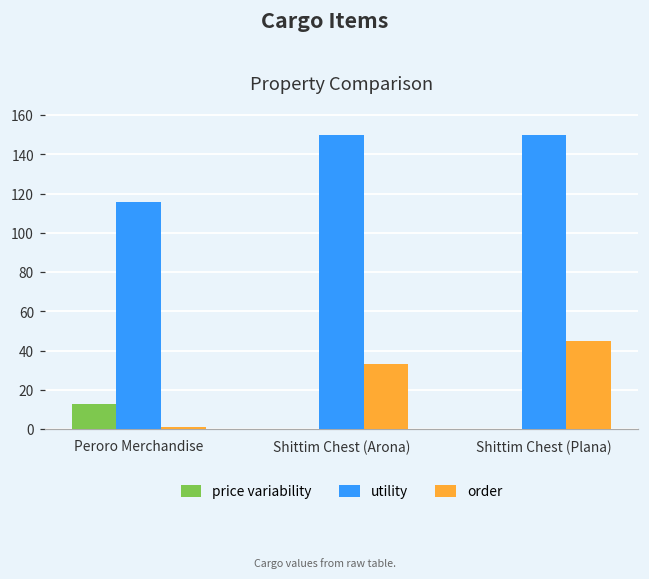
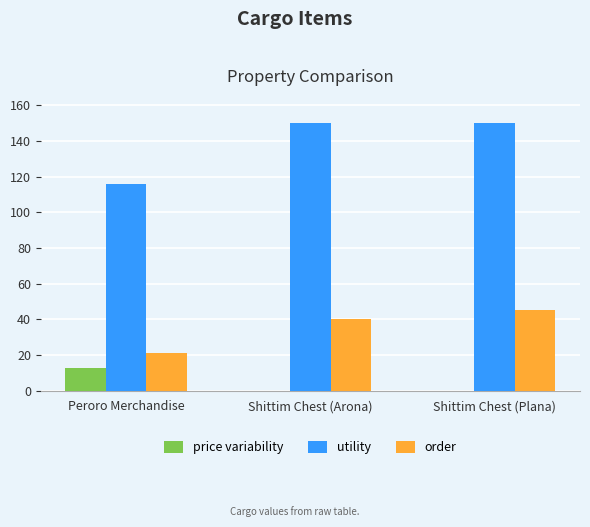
  {
    "price variability": {
      "Peroro Merchandise": 13,
      "Shittim Chest (Arona)": 0,
      "Shittim Chest (Plana)": 0
    },
    "utility": {
      "Peroro Merchandise": 116,
      "Shittim Chest (Arona)": 150,
      "Shittim Chest (Plana)": 150
    },
    "order": {
-     "Peroro Merchandise": 1,
-     "Shittim Chest (Arona)": 33,
+     "Peroro Merchandise": 21,
+     "Shittim Chest (Arona)": 40,
      "Shittim Chest (Plana)": 45
    }
  }
